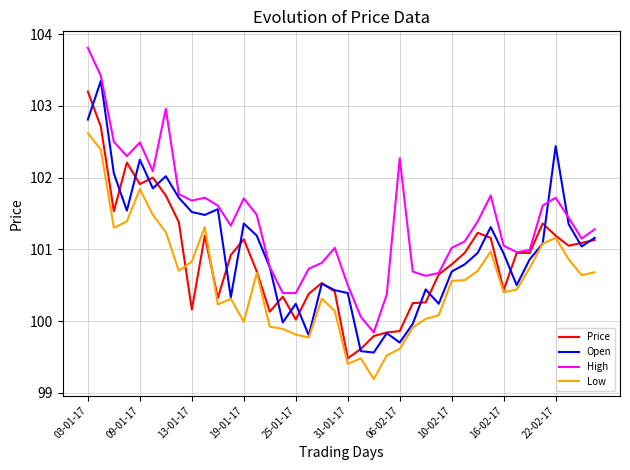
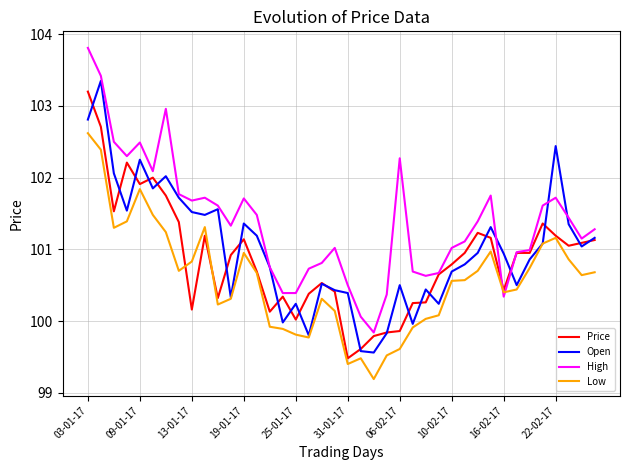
  {
    "Price": {
      "03-01-17": 103.2,
      "09-01-17": 101.9,
      "13-01-17": 100.2,
      "19-01-17": 101.1,
      "25-01-17": 100.0,
      "31-01-17": 99.5,
      "06-02-17": 99.9,
      "10-02-17": 100.8
    },
    "Open": {
      "03-01-17": 102.8,
      "09-01-17": 102.3,
      "13-01-17": 101.5,
      "19-01-17": 101.4,
      "25-01-17": 100.2,
      "31-01-17": 100.4,
-     "06-02-17": 99.7,
+     "06-02-17": 100.5,
      "10-02-17": 100.7,
      "16-02-17": 100.9,
      "22-02-17": 102.4
    },
    "High": {
      "03-01-17": 103.8,
      "09-01-17": 102.5,
      "13-01-17": 101.7,
      "19-01-17": 101.7,
      "25-01-17": 100.4,
      "31-01-17": 100.5,
      "06-02-17": 102.3,
      "10-02-17": 101.0,
-     "16-02-17": 101.1,
+     "16-02-17": 100.3,
      "22-02-17": 101.7
    },
    "Low": {
      "03-01-17": 102.6,
      "09-01-17": 101.8,
      "13-01-17": 100.8,
-     "19-01-17": 100.0,
+     "19-01-17": 101.0,
      "25-01-17": 99.8,
      "31-01-17": 99.4,
      "06-02-17": 99.6,
      "10-02-17": 100.6
    }
  }
